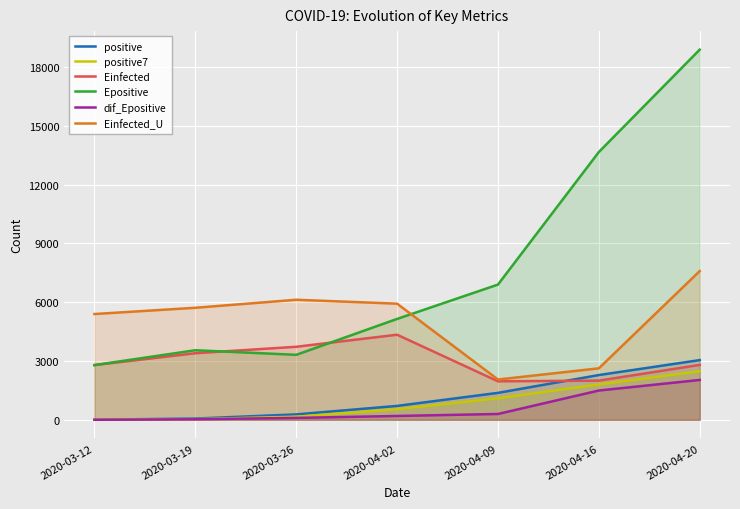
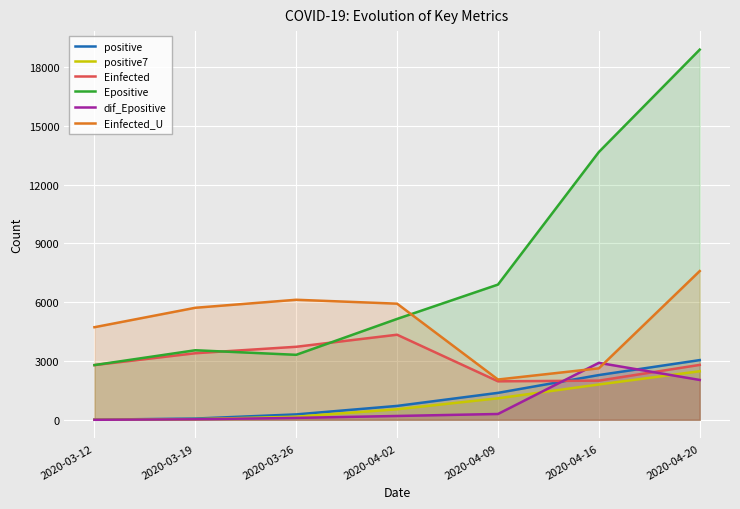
  {
    "positive": {
      "2020-04-02": 700,
      "2020-04-09": 1400,
      "2020-04-16": 2300,
      "2020-04-20": 3000
    },
    "positive7": {
      "2020-04-02": 500,
      "2020-04-09": 1100,
      "2020-04-16": 1800,
      "2020-04-20": 2500
    },
    "Einfected": {
      "2020-03-19": 3400,
      "2020-03-26": 3700,
      "2020-04-02": 4300,
      "2020-04-16": 2000,
      "2020-04-20": 2800
    },
    "Epositive": {
      "2020-03-19": 3500,
      "2020-03-26": 3300,
      "2020-04-02": 5100,
      "2020-04-09": 6900,
      "2020-04-16": 13700,
      "2020-04-20": 18900
    },
    "dif_Epositive": {
      "2020-04-02": 200,
      "2020-04-09": 300,
-     "2020-04-16": 1500,
+     "2020-04-16": 2900,
      "2020-04-20": 2000
    },
    "Einfected_U": {
-     "2020-03-12": 5400,
+     "2020-03-12": 4700,
      "2020-03-19": 5700,
      "2020-03-26": 6100,
      "2020-04-02": 5900,
      "2020-04-16": 2600,
      "2020-04-20": 7600
    }
  }
